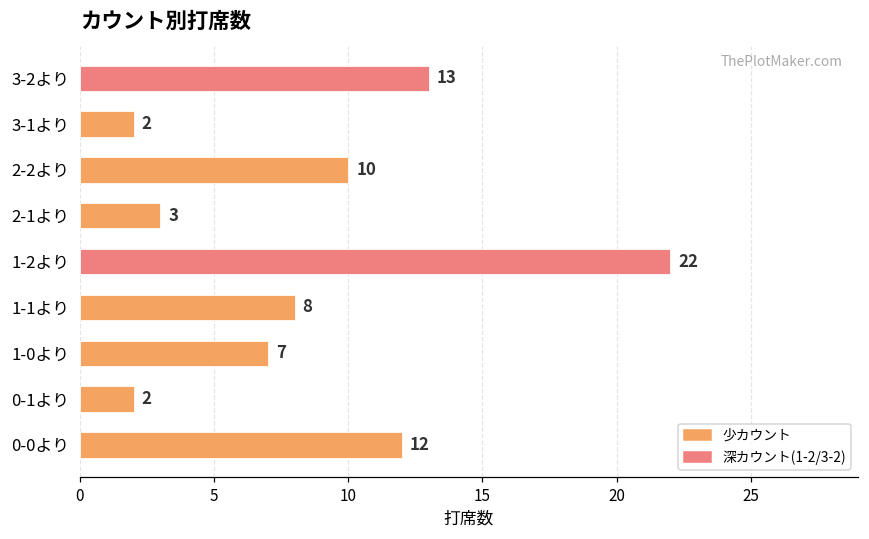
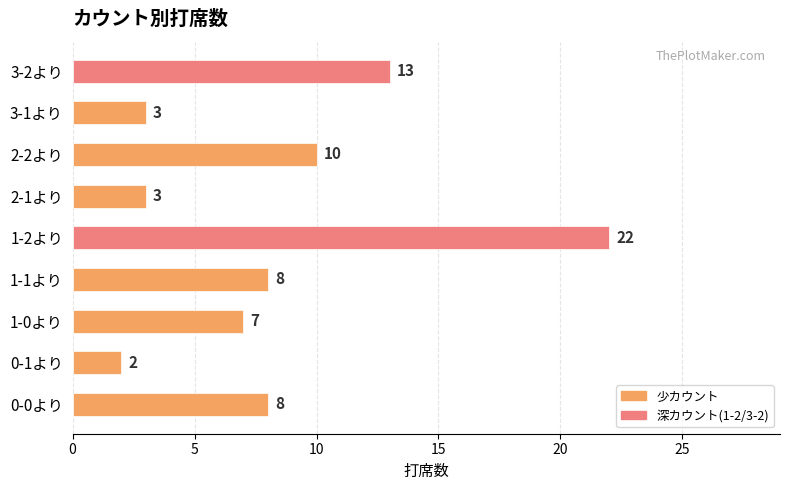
  {
    "3-2より": 13,
-   "3-1より": 2,
+   "3-1より": 3,
    "2-2より": 10,
    "2-1より": 3,
    "1-2より": 22,
    "1-1より": 8,
    "1-0より": 7,
    "0-1より": 2,
-   "0-0より": 12
+   "0-0より": 8
  }
